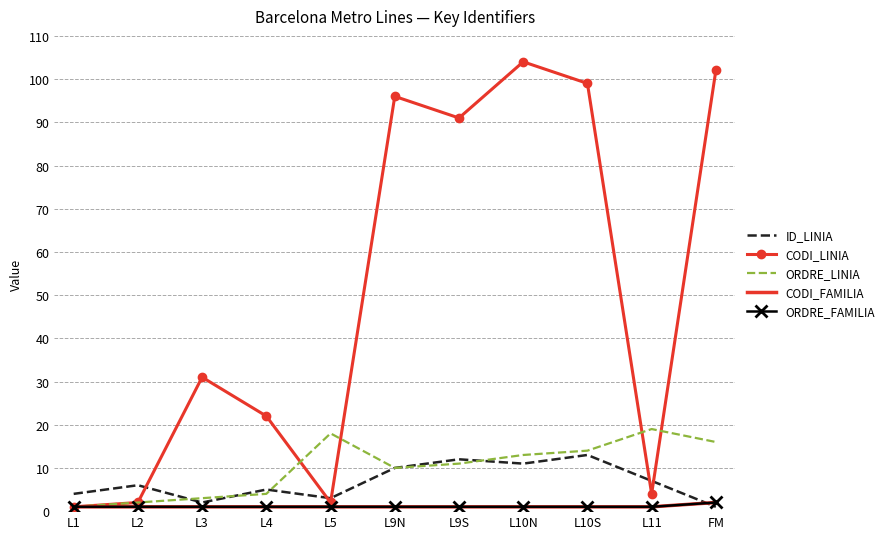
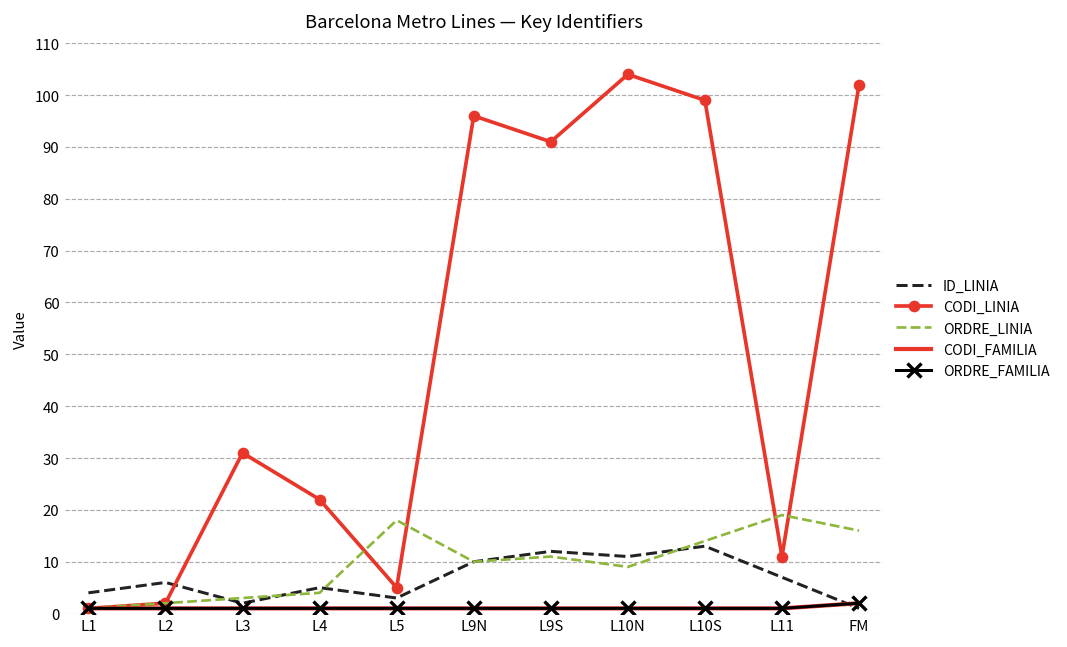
  {
    "CODI_LINIA": {
      "L3": 31,
      "L4": 22,
-     "L5": 2,
+     "L5": 5,
      "L9N": 96,
      "L9S": 91,
      "L10N": 104,
      "L10S": 99,
-     "L11": 4,
+     "L11": 11,
      "FM": 102
    },
    "ORDRE_LINIA": {
      "L3": 3,
      "L4": 4,
      "L5": 18,
      "L9S": 11,
-     "L10N": 13,
+     "L10N": 9,
      "L10S": 14,
      "L11": 19,
      "FM": 16
    }
  }
